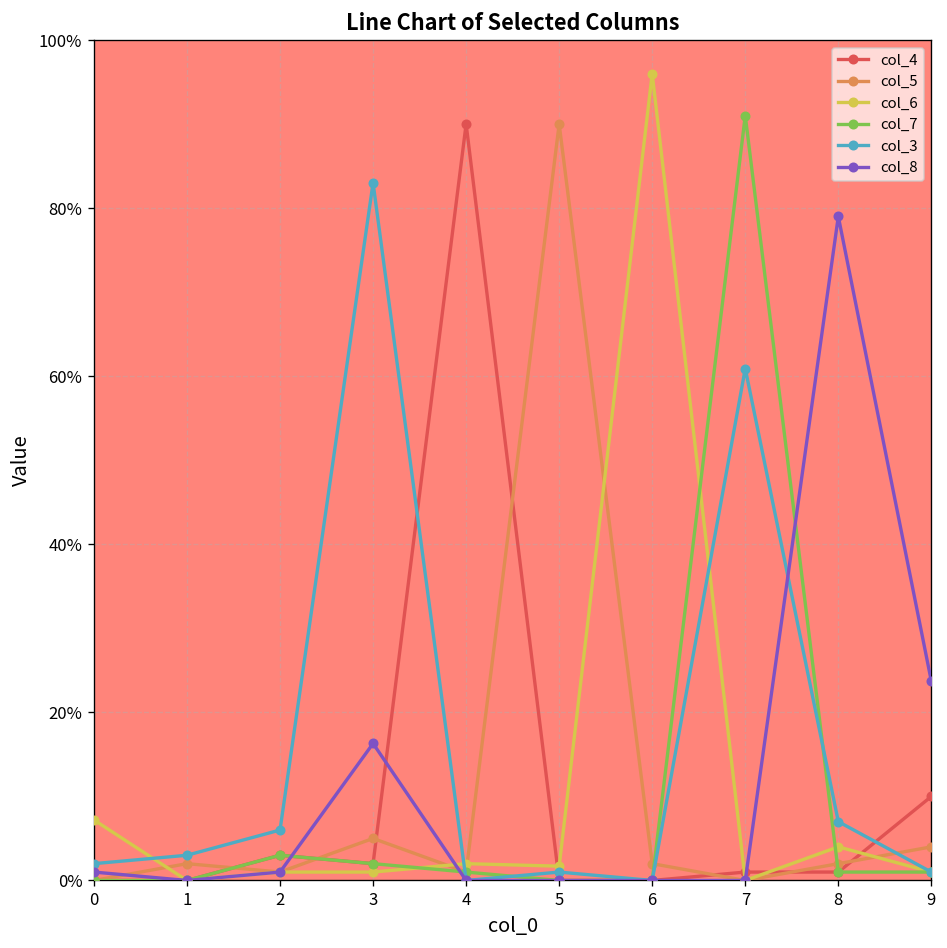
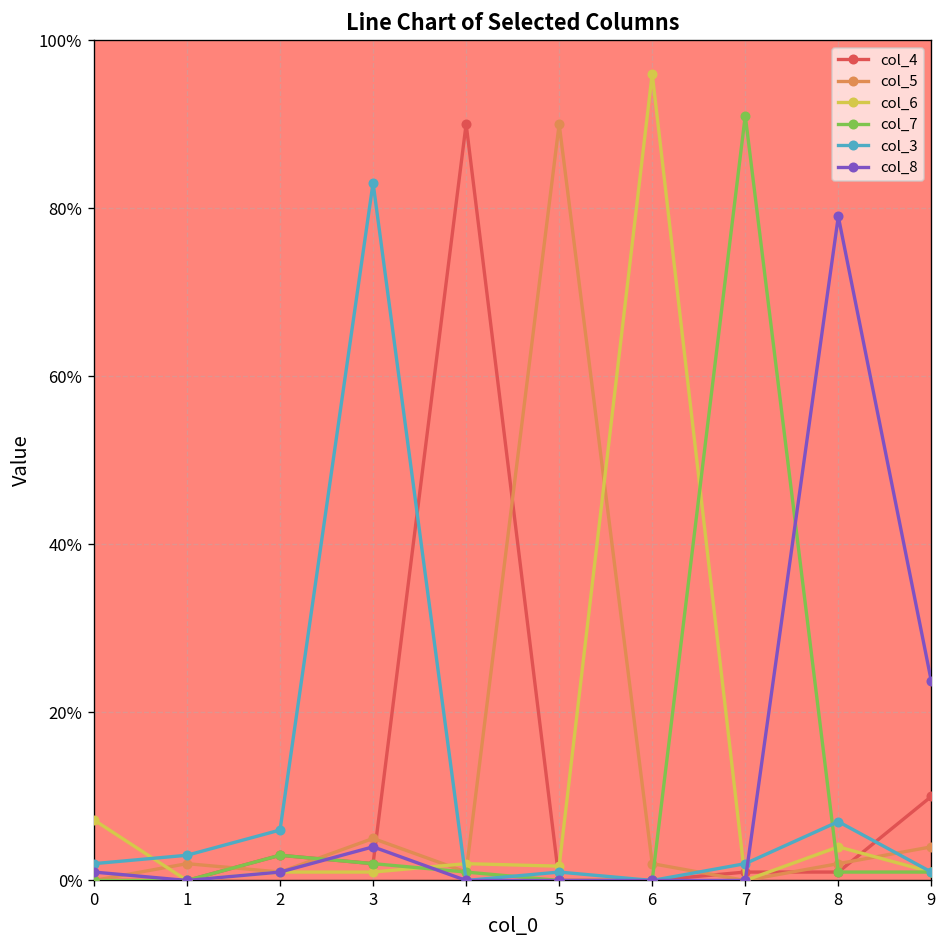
  {
    "col_6": {
      "0": "7%",
      "3": "1%",
      "4": "2%",
      "5": "2%",
      "6": "96%",
      "8": "4%"
    },
    "col_7": {
      "7": "91%"
    },
    "col_3": {
      "0": "2%",
      "1": "3%",
      "2": "6%",
      "3": "83%",
      "5": "1%",
-     "7": "61%",
+     "7": "2%",
      "8": "7%"
    },
    "col_8": {
      "0": "1%",
-     "3": "16%",
+     "3": "4%",
      "8": "79%",
      "9": "24%"
    }
  }
